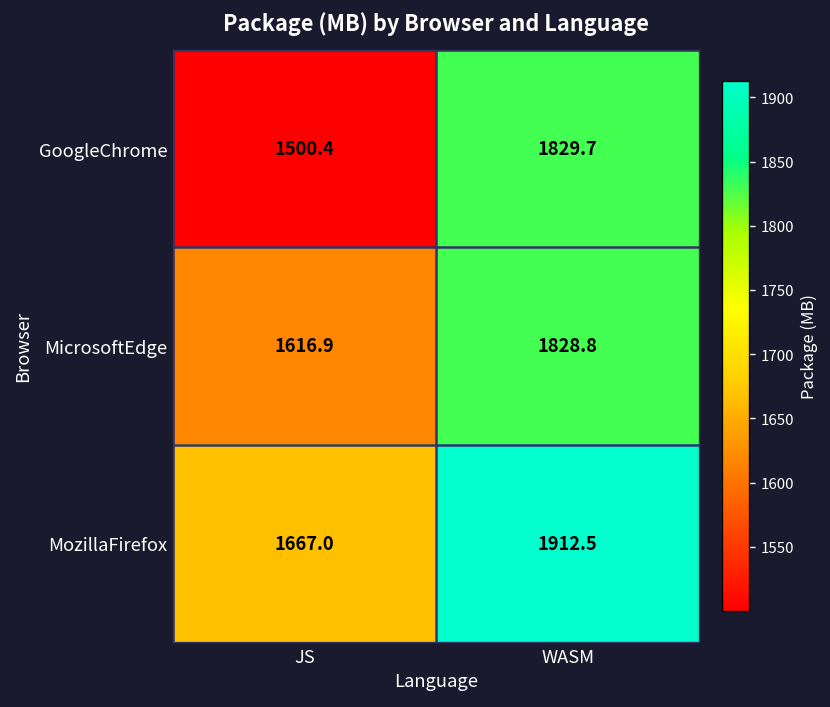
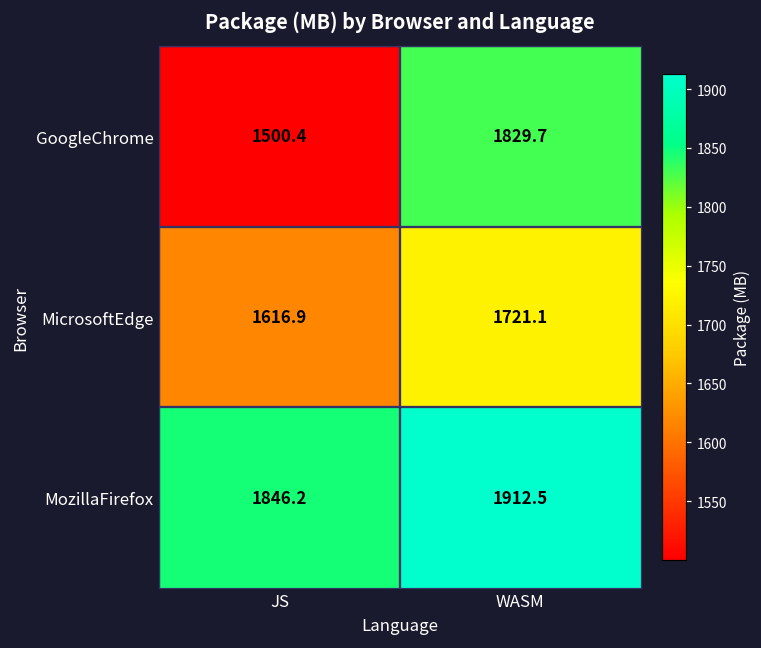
  {
    "GoogleChrome": {
      "JS": 1500.4,
      "WASM": 1829.7
    },
    "MicrosoftEdge": {
      "JS": 1616.9,
-     "WASM": 1828.8
+     "WASM": 1721.1
    },
    "MozillaFirefox": {
-     "JS": 1667.0,
+     "JS": 1846.2,
      "WASM": 1912.5
    }
  }
